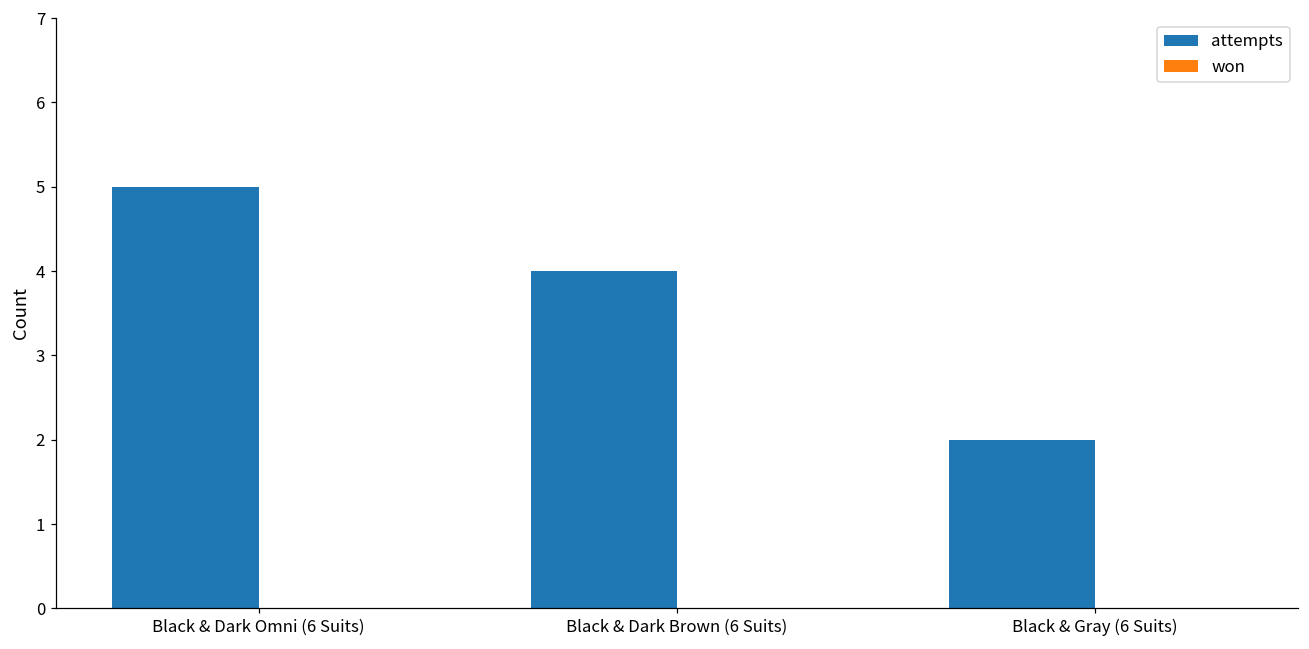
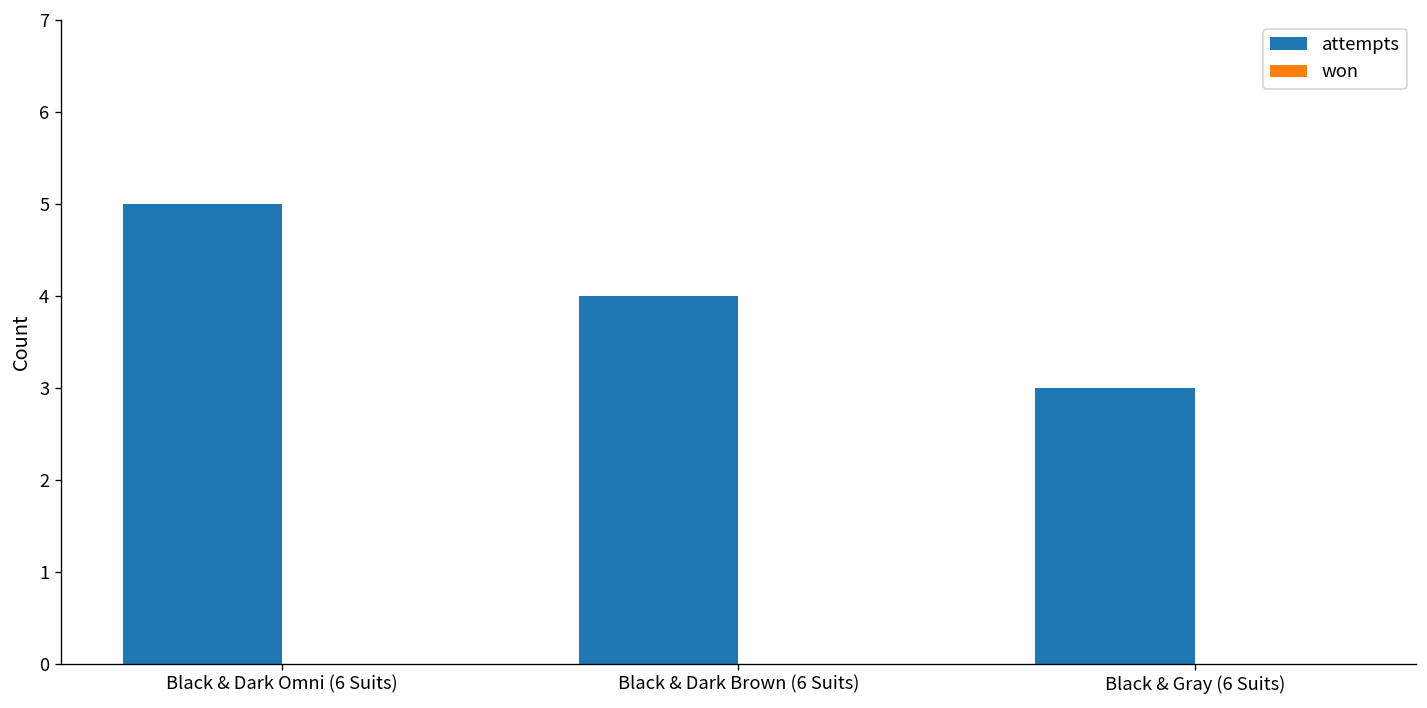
  {
    "attempts": {
      "Black & Dark Omni (6 Suits)": 5,
      "Black & Dark Brown (6 Suits)": 4,
-     "Black & Gray (6 Suits)": 2
+     "Black & Gray (6 Suits)": 3
    },
    "won": {
      "Black & Dark Omni (6 Suits)": 0,
      "Black & Dark Brown (6 Suits)": 0,
      "Black & Gray (6 Suits)": 0
    }
  }
